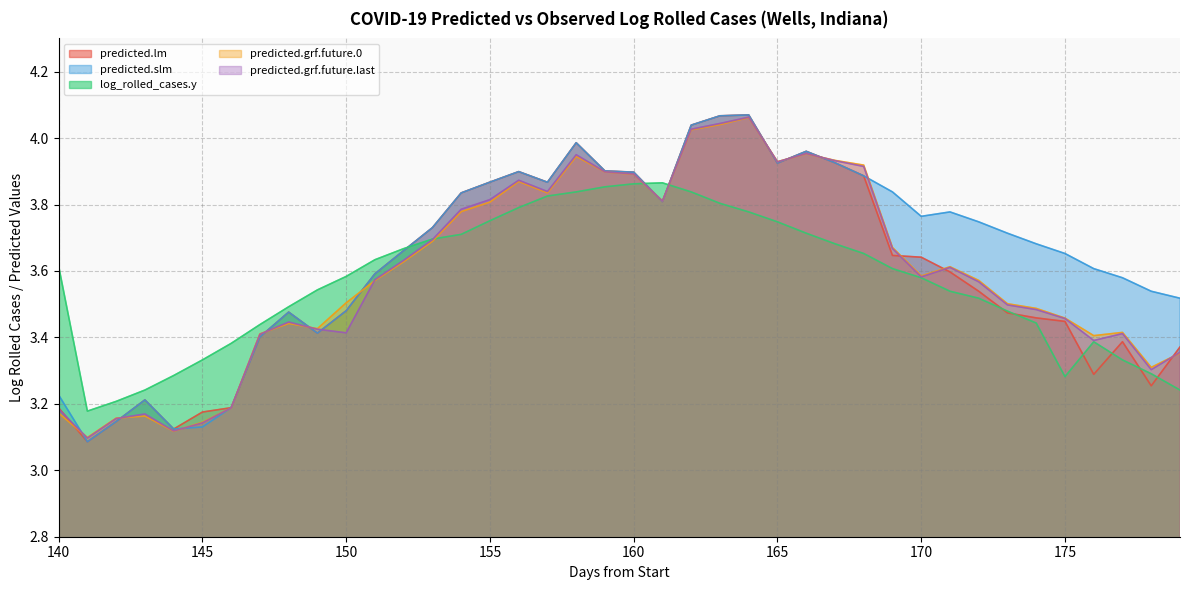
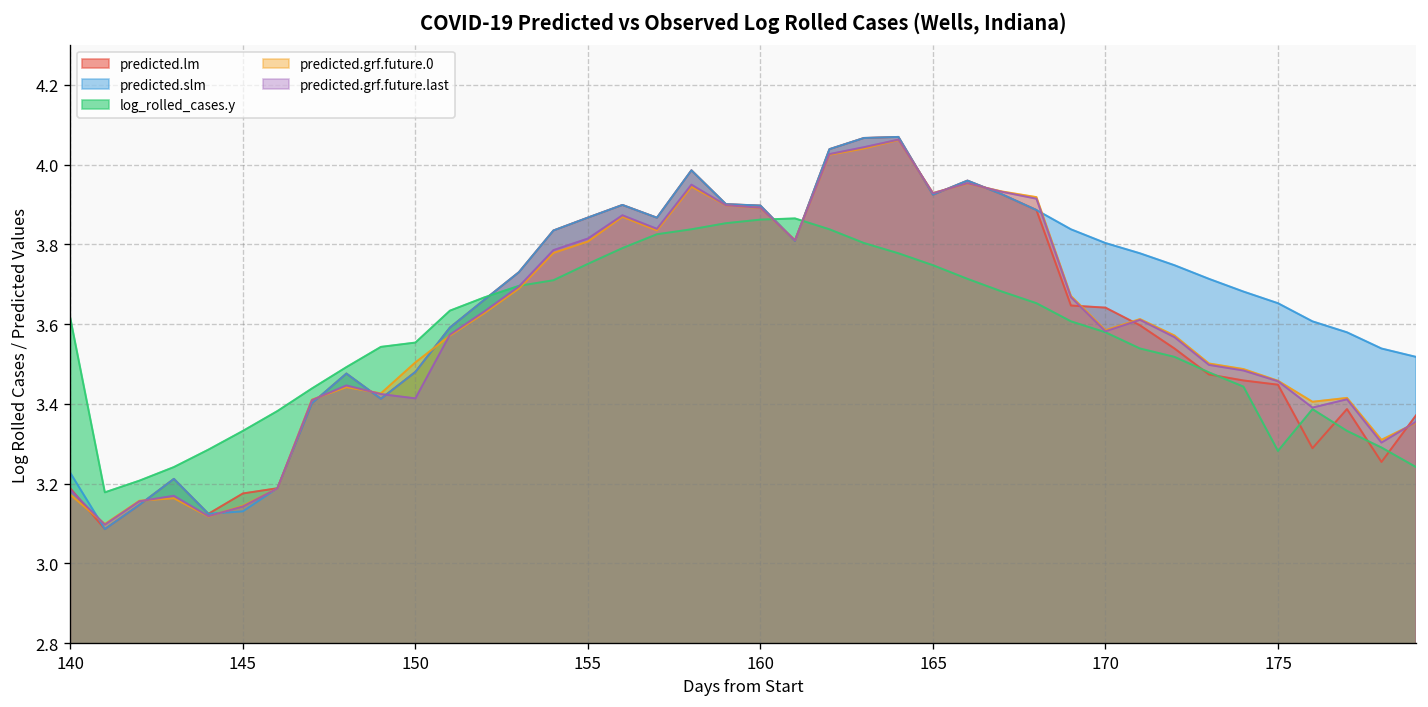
  {
    "predicted.lm": {
      "145": 3.18,
      "170": 3.64,
      "175": 3.45
    },
    "predicted.slm": {
      "140": 3.23,
      "145": 3.13,
-     "170": 3.76,
+     "170": 3.80,
      "175": 3.65
    },
    "log_rolled_cases.y": {
      "140": 3.61,
      "145": 3.33,
-     "150": 3.58,
+     "150": 3.55,
      "155": 3.75,
      "160": 3.86,
      "165": 3.75,
      "175": 3.28
    },
    "predicted.grf.future.0": {
      "140": 3.17,
      "150": 3.50
    },
    "predicted.grf.future.last": {
      "150": 3.41
    }
  }
